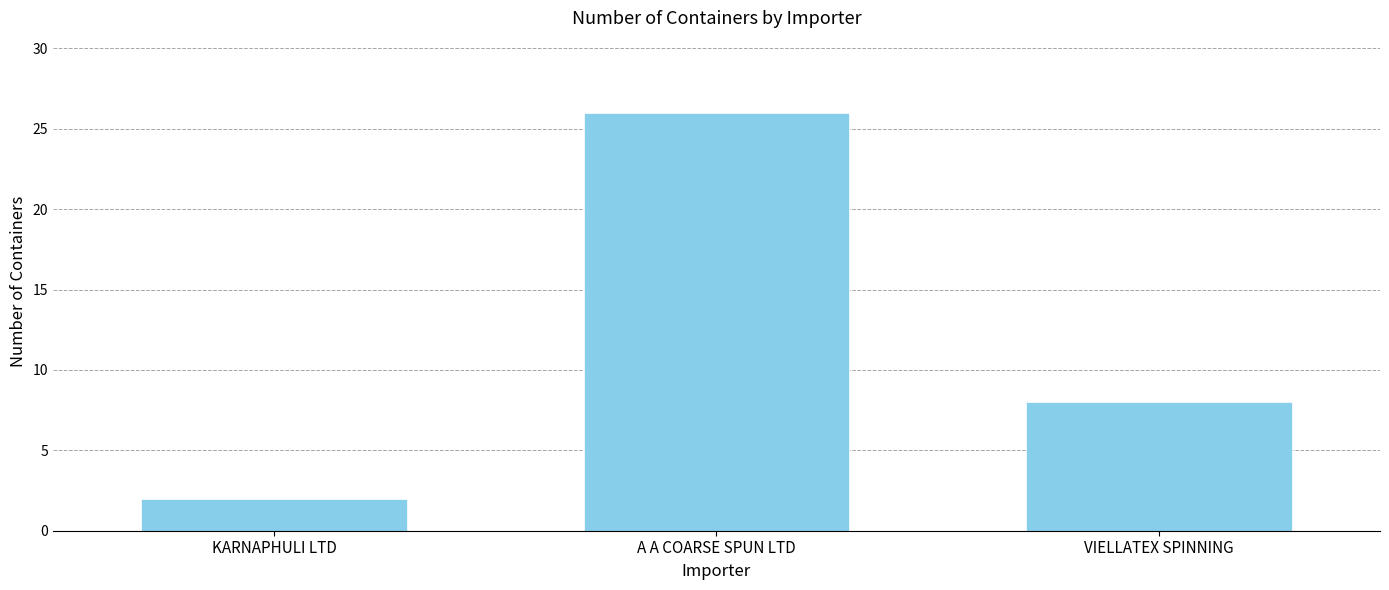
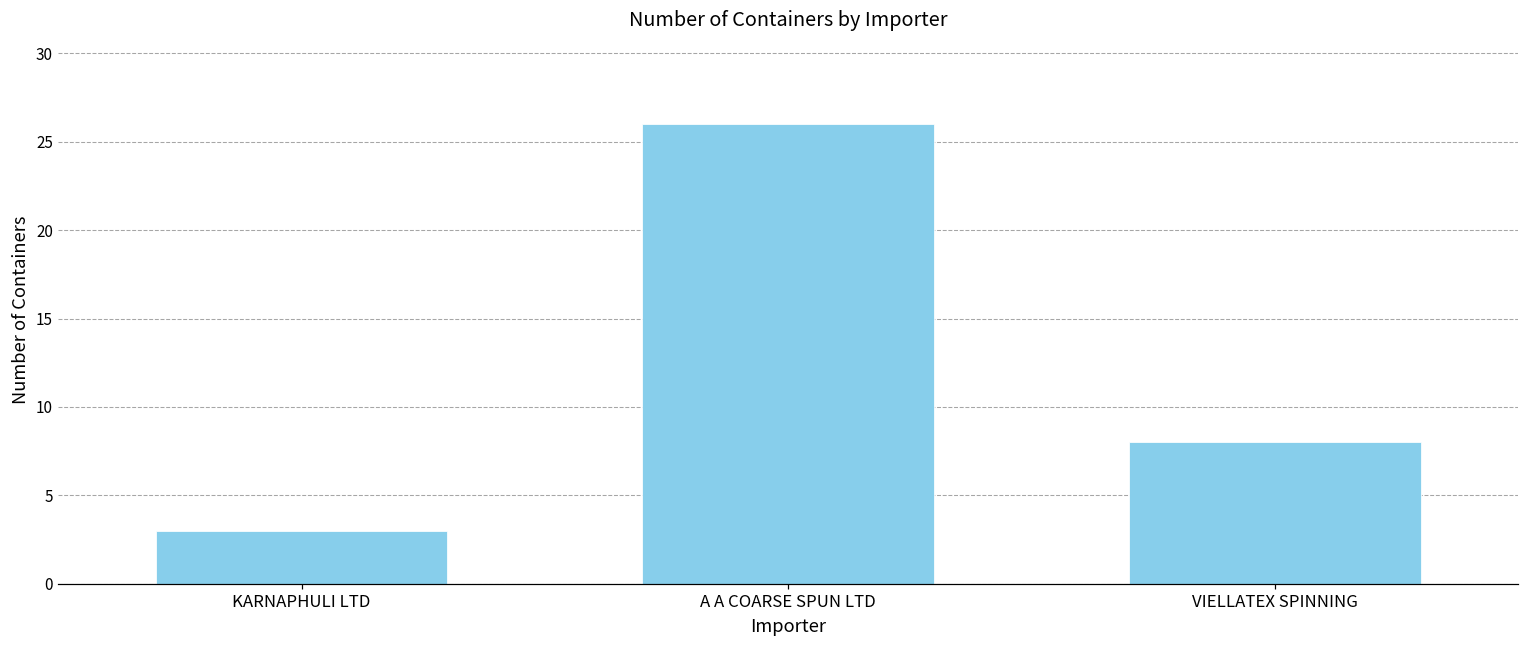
  {
-   "KARNAPHULI LTD": 2,
+   "KARNAPHULI LTD": 3,
    "A A COARSE SPUN LTD": 26,
    "VIELLATEX SPINNING": 8
  }
